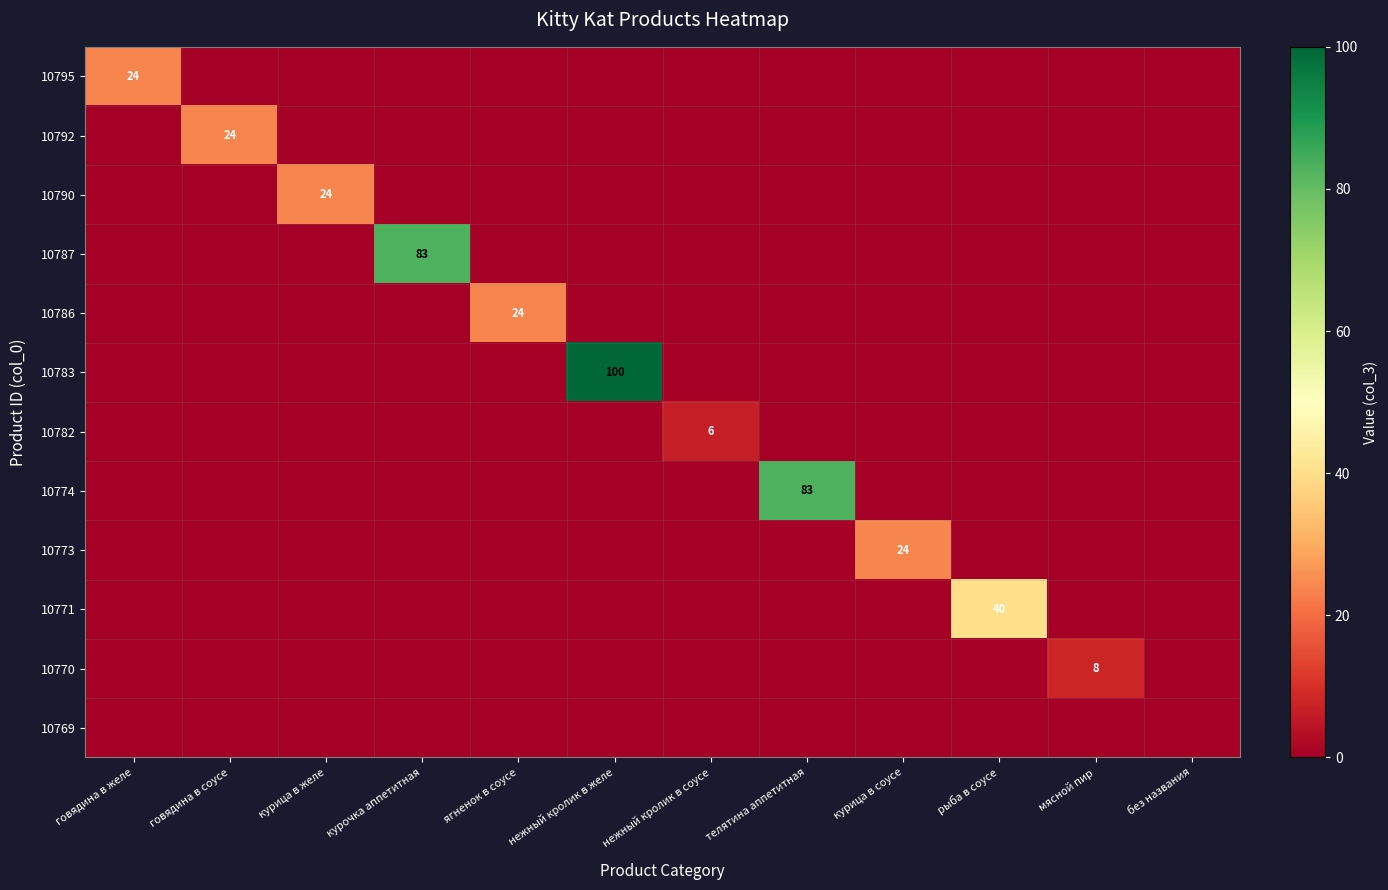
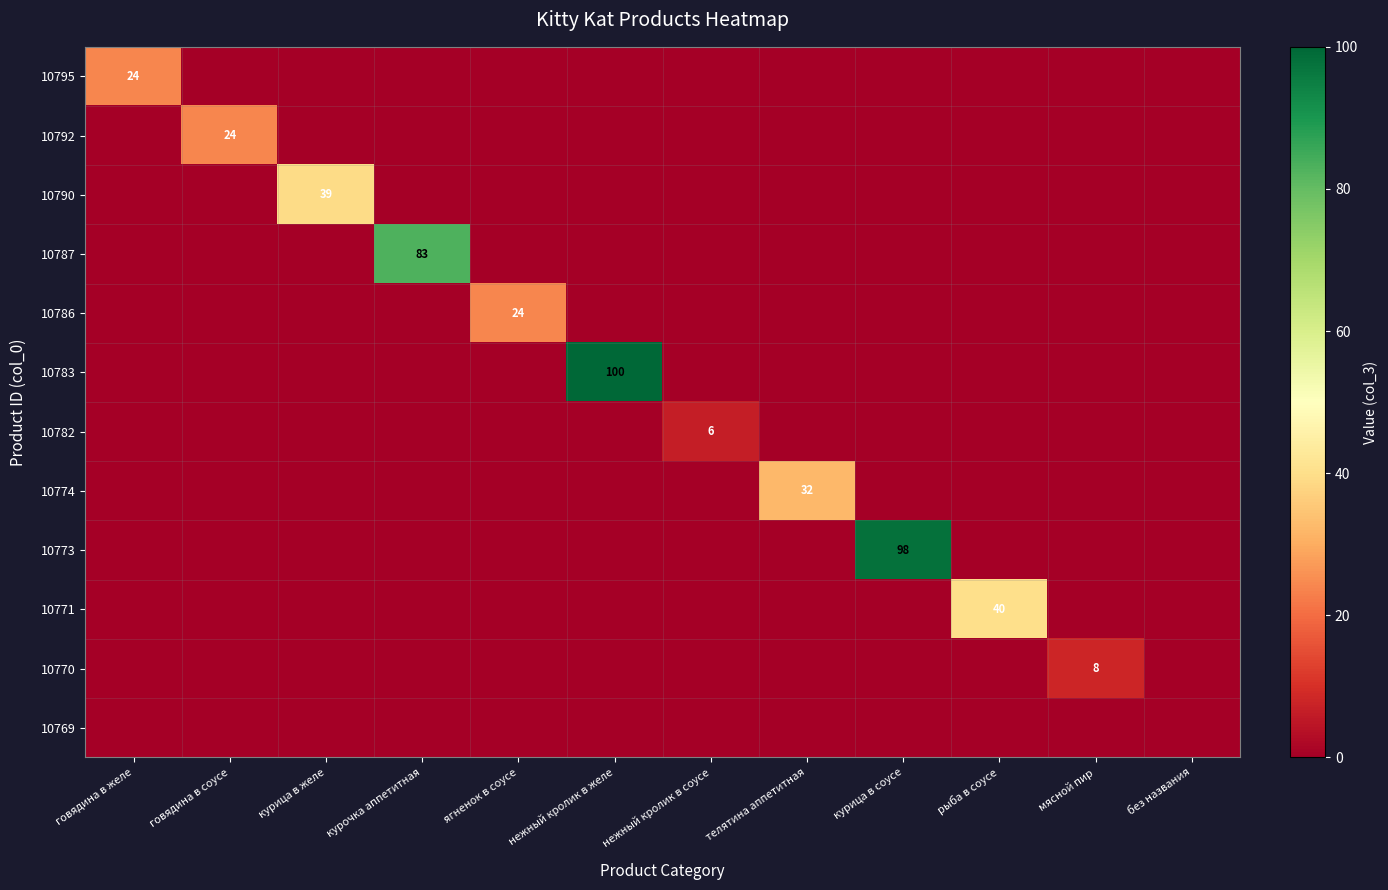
  {
    "10795": {
      "говядина в желе": 24
    },
    "10792": {
      "говядина в соусе": 24
    },
    "10790": {
-     "курица в желе": 24
+     "курица в желе": 39
    },
    "10787": {
      "курочка аппетитная": 83
    },
    "10786": {
      "ягненок в соусе": 24
    },
    "10783": {
      "нежный кролик в желе": 100
    },
    "10782": {
      "нежный кролик в соусе": 6
    },
    "10774": {
-     "телятина аппетитная": 83
+     "телятина аппетитная": 32
    },
    "10773": {
-     "курица в соусе": 24
+     "курица в соусе": 98
    },
    "10771": {
      "рыба в соусе": 40
    },
    "10770": {
      "мясной пир": 8
    }
  }
